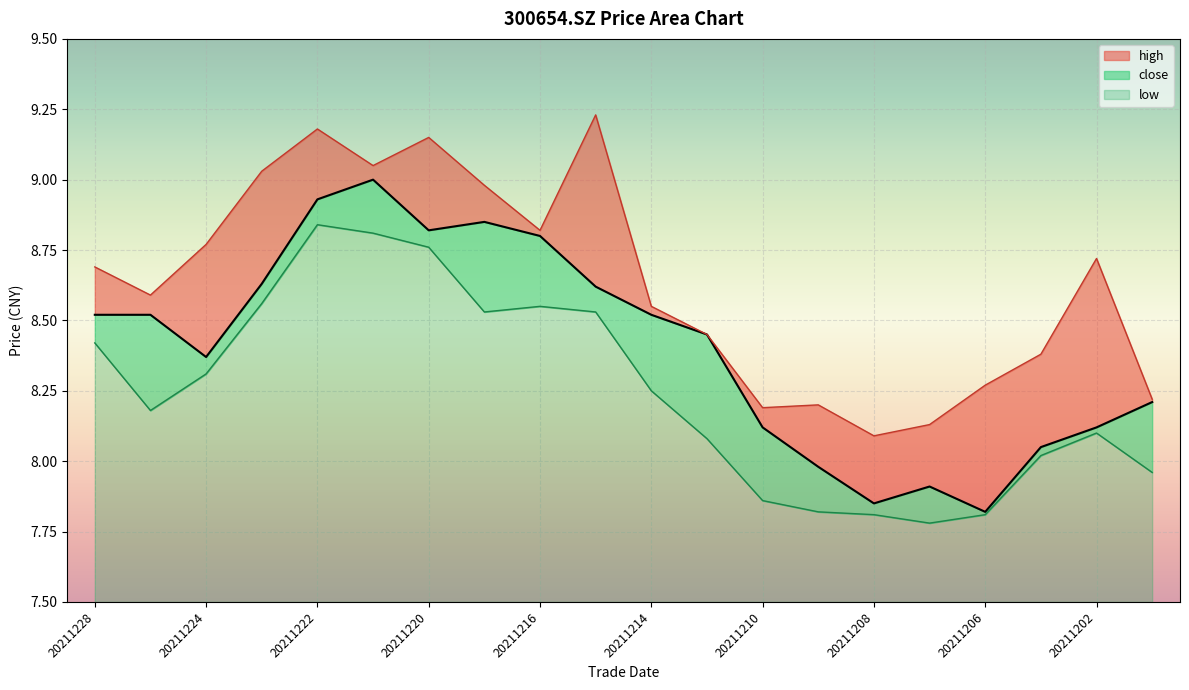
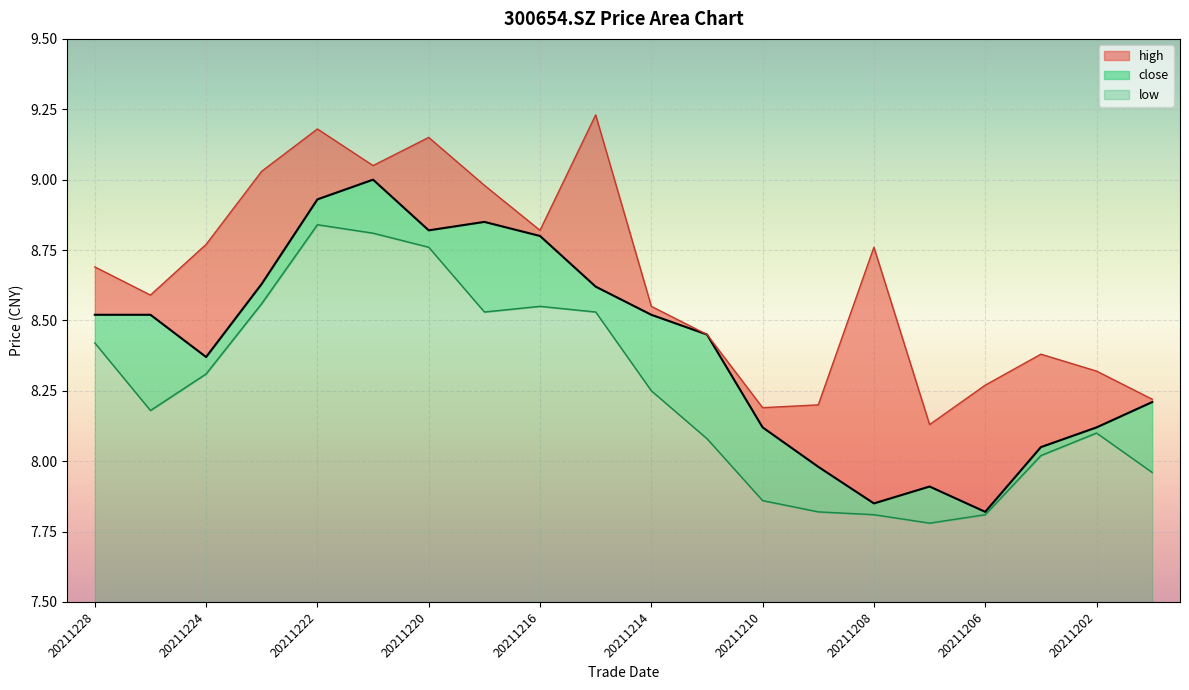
  {
    "high": {
      "20211228": 8.69,
      "20211224": 8.77,
      "20211222": 9.18,
      "20211220": 9.15,
      "20211216": 8.82,
      "20211214": 8.55,
      "20211210": 8.19,
-     "20211208": 8.09,
+     "20211208": 8.76,
      "20211206": 8.27,
-     "20211202": 8.72
+     "20211202": 8.32
    }
  }
